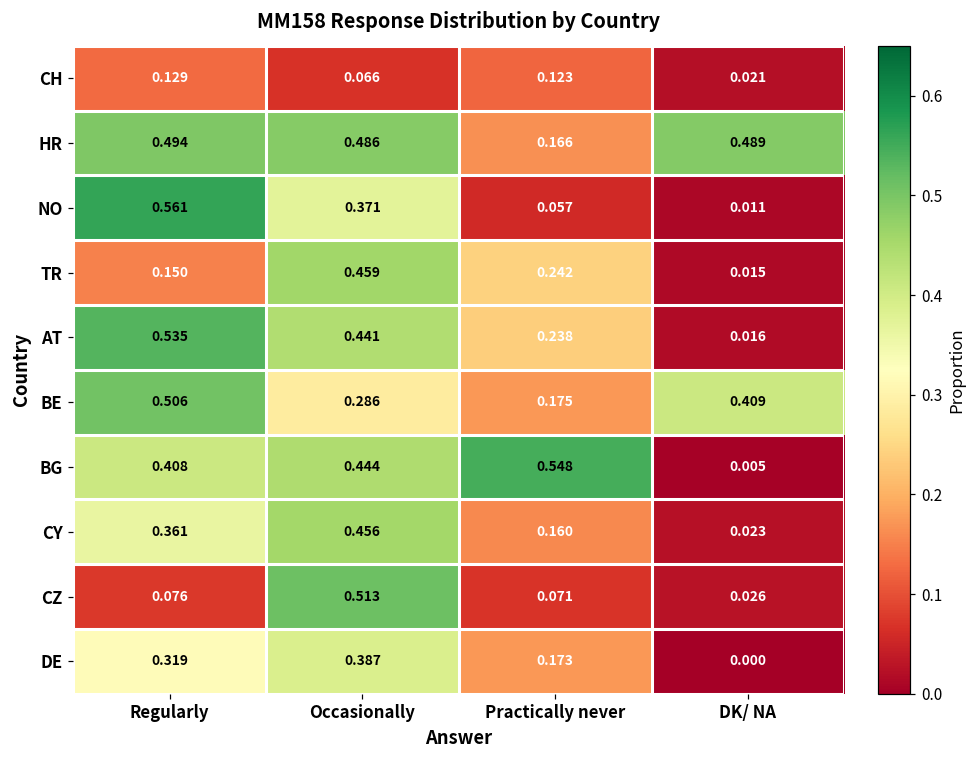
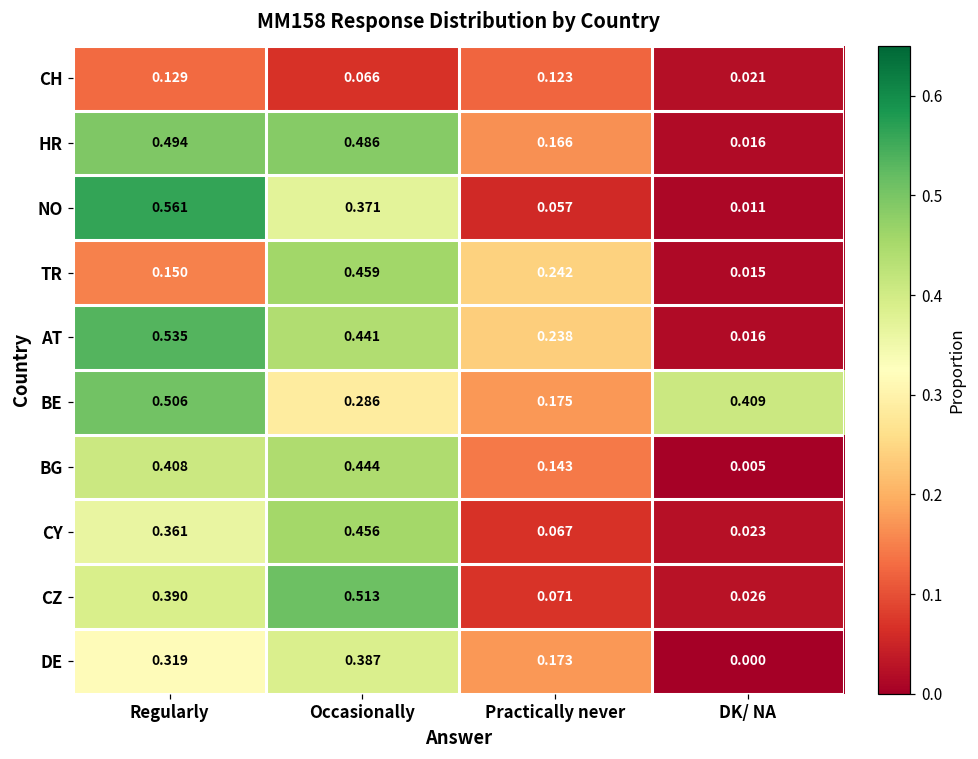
  {
    "CH": {
      "Regularly": 0.129,
      "Occasionally": 0.066,
      "Practically never": 0.123,
      "DK/ NA": 0.021
    },
    "HR": {
      "Regularly": 0.494,
      "Occasionally": 0.486,
      "Practically never": 0.166,
-     "DK/ NA": 0.489
+     "DK/ NA": 0.016
    },
    "NO": {
      "Regularly": 0.561,
      "Occasionally": 0.371,
      "Practically never": 0.057,
      "DK/ NA": 0.011
    },
    "TR": {
      "Regularly": 0.150,
      "Occasionally": 0.459,
      "Practically never": 0.242,
      "DK/ NA": 0.015
    },
    "AT": {
      "Regularly": 0.535,
      "Occasionally": 0.441,
      "Practically never": 0.238,
      "DK/ NA": 0.016
    },
    "BE": {
      "Regularly": 0.506,
      "Occasionally": 0.286,
      "Practically never": 0.175,
      "DK/ NA": 0.409
    },
    "BG": {
      "Regularly": 0.408,
      "Occasionally": 0.444,
-     "Practically never": 0.548,
+     "Practically never": 0.143,
      "DK/ NA": 0.005
    },
    "CY": {
      "Regularly": 0.361,
      "Occasionally": 0.456,
-     "Practically never": 0.160,
+     "Practically never": 0.067,
      "DK/ NA": 0.023
    },
    "CZ": {
-     "Regularly": 0.076,
+     "Regularly": 0.390,
      "Occasionally": 0.513,
      "Practically never": 0.071,
      "DK/ NA": 0.026
    },
    "DE": {
      "Regularly": 0.319,
      "Occasionally": 0.387,
      "Practically never": 0.173,
      "DK/ NA": 0.000
    }
  }
